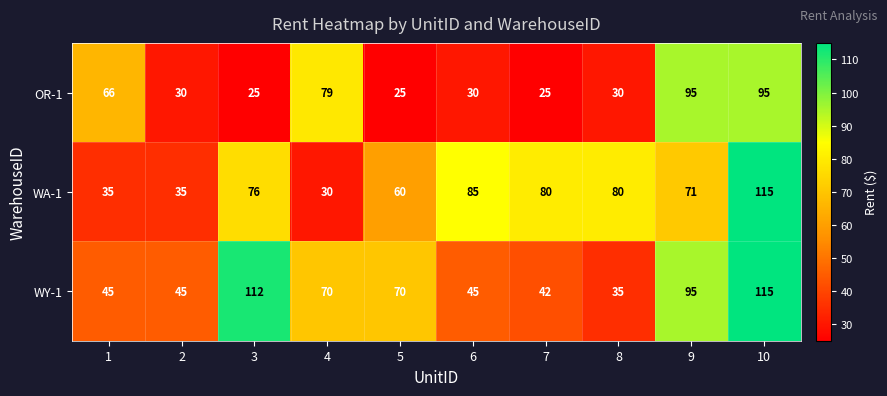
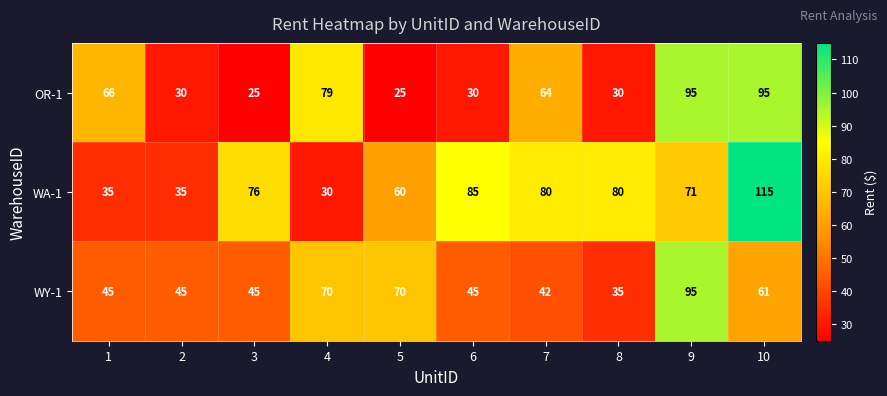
  {
    "OR-1": {
      "1": 66,
      "2": 30,
      "3": 25,
      "4": 79,
      "5": 25,
      "6": 30,
-     "7": 25,
+     "7": 64,
      "8": 30,
      "9": 95,
      "10": 95
    },
    "WA-1": {
      "1": 35,
      "2": 35,
      "3": 76,
      "4": 30,
      "5": 60,
      "6": 85,
      "7": 80,
      "8": 80,
      "9": 71,
      "10": 115
    },
    "WY-1": {
      "1": 45,
      "2": 45,
-     "3": 112,
+     "3": 45,
      "4": 70,
      "5": 70,
      "6": 45,
      "7": 42,
      "8": 35,
      "9": 95,
-     "10": 115
+     "10": 61
    }
  }
